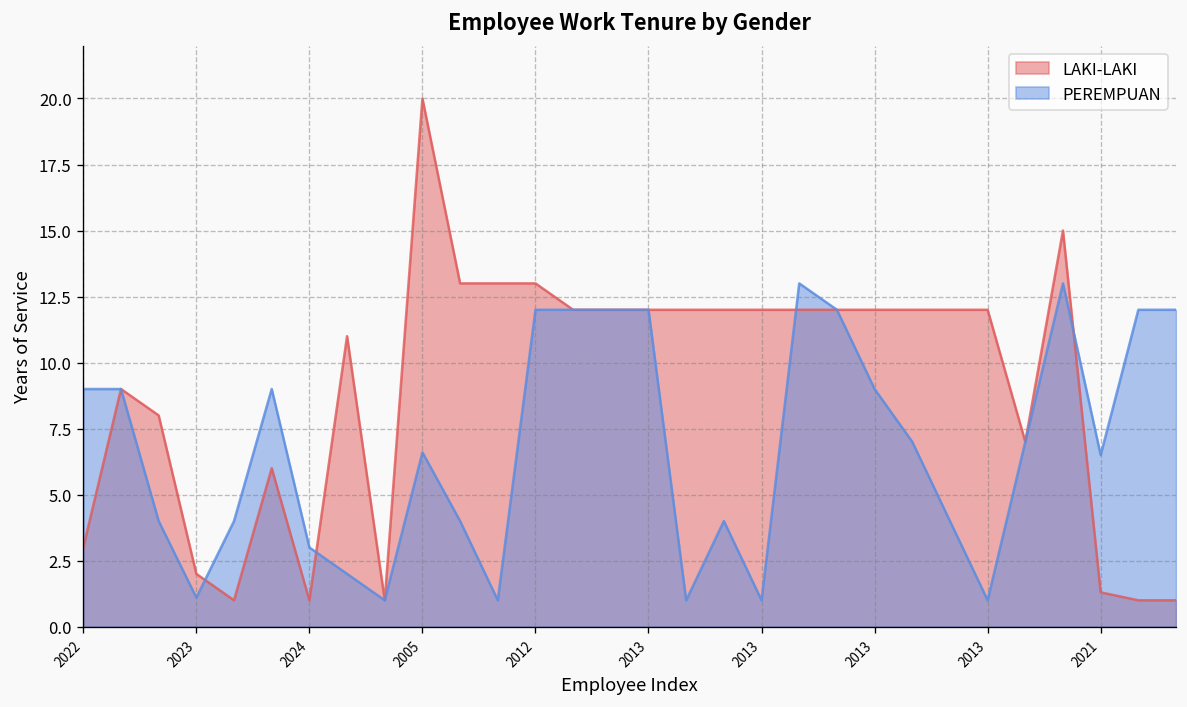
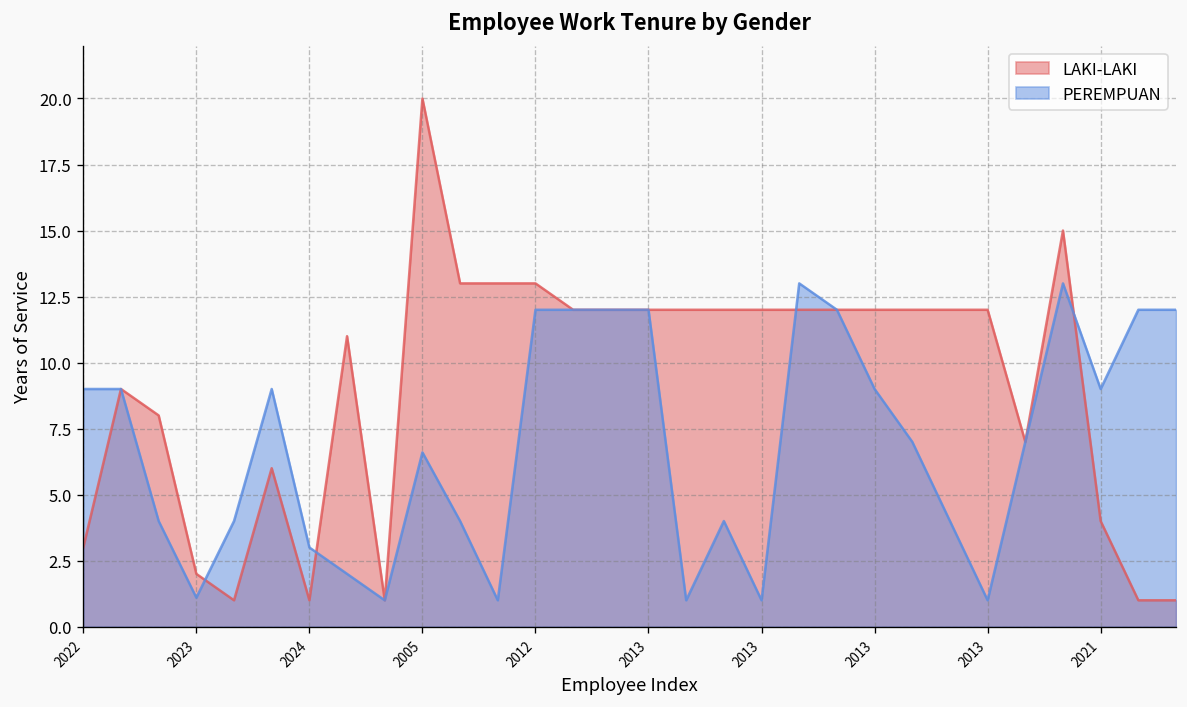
  {
    "LAKI-LAKI": {
      "2022": 3.0,
      "2023": 2.0,
      "2005": 20.0,
-     "2021": 1.3
+     "2021": 4.0
    },
    "PEREMPUAN": {
      "2022": 9.0,
      "2023": 1.1,
      "2005": 6.6,
-     "2021": 6.5
+     "2021": 9.0
    }
  }
